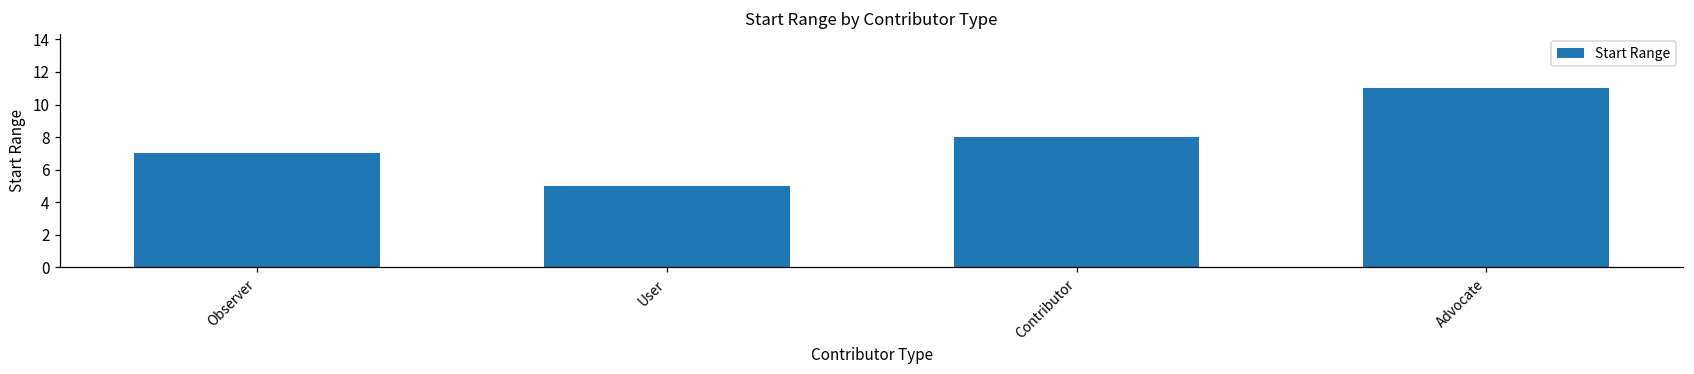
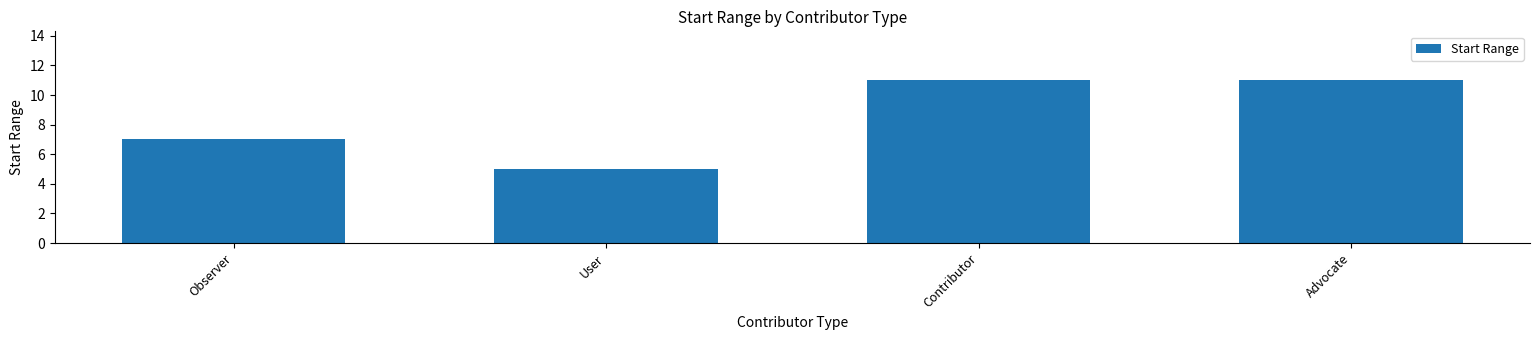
  {
    "Observer": 7,
    "User": 5,
-   "Contributor": 8,
+   "Contributor": 11,
    "Advocate": 11
  }
